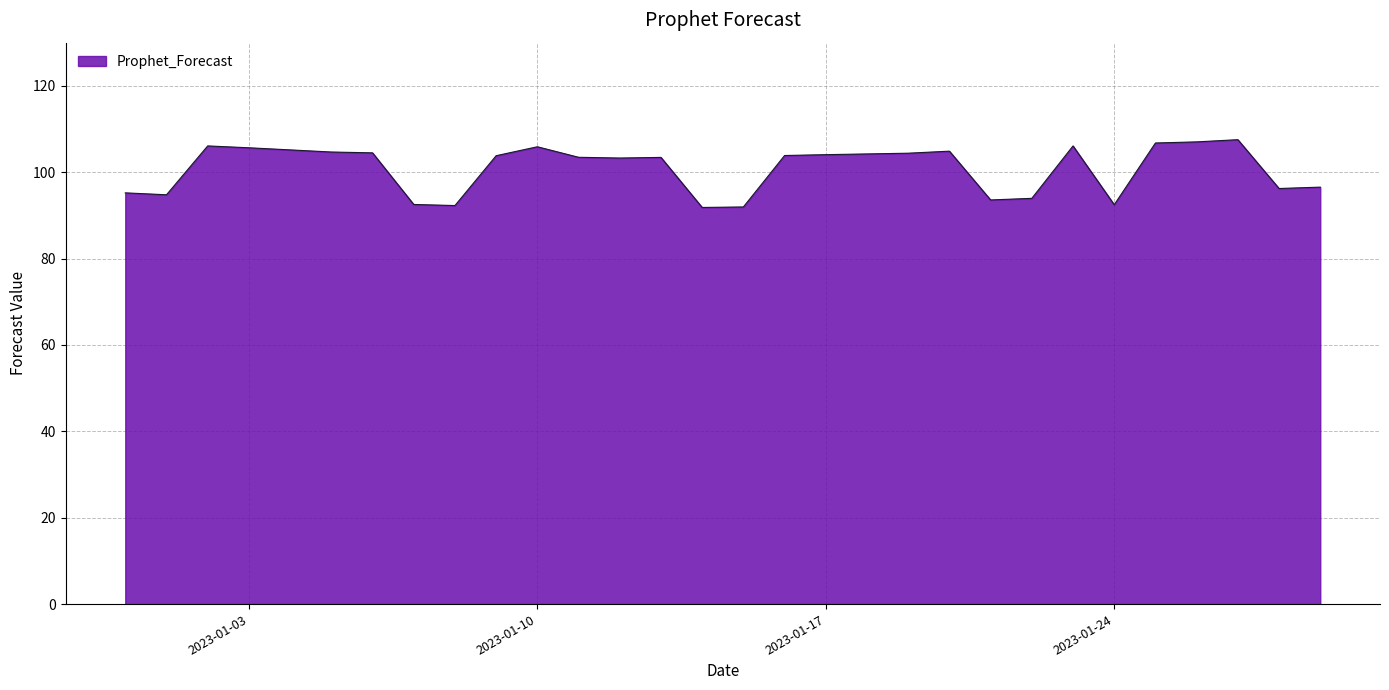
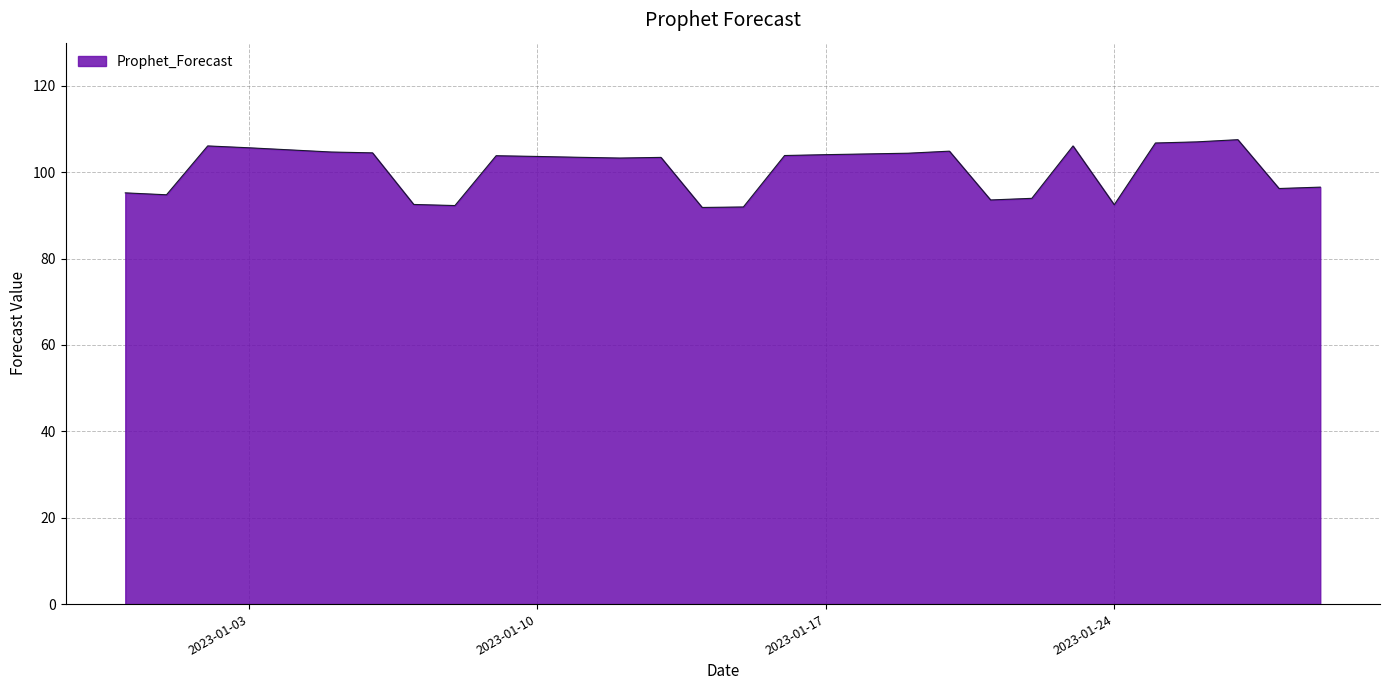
  {
    "2023-01-03": 106,
-   "2023-01-10": 106,
+   "2023-01-10": 104,
    "2023-01-17": 104,
    "2023-01-24": 92
  }
